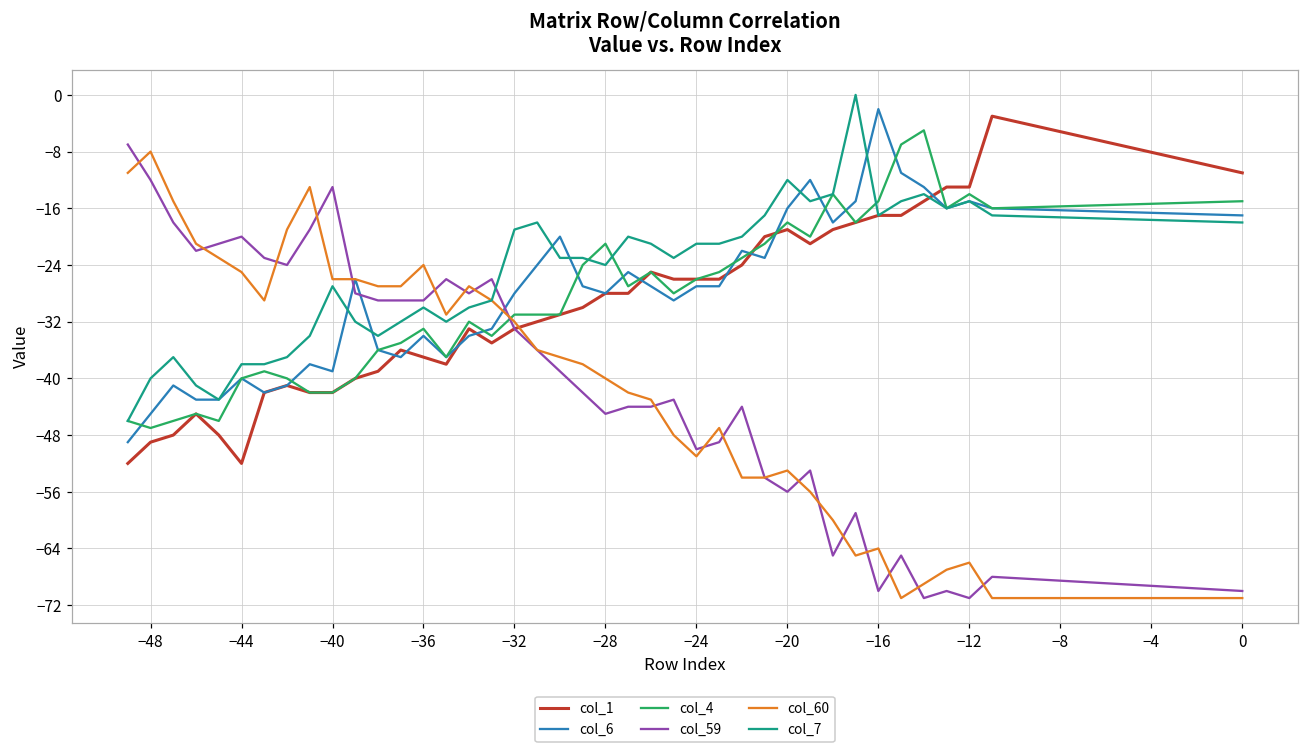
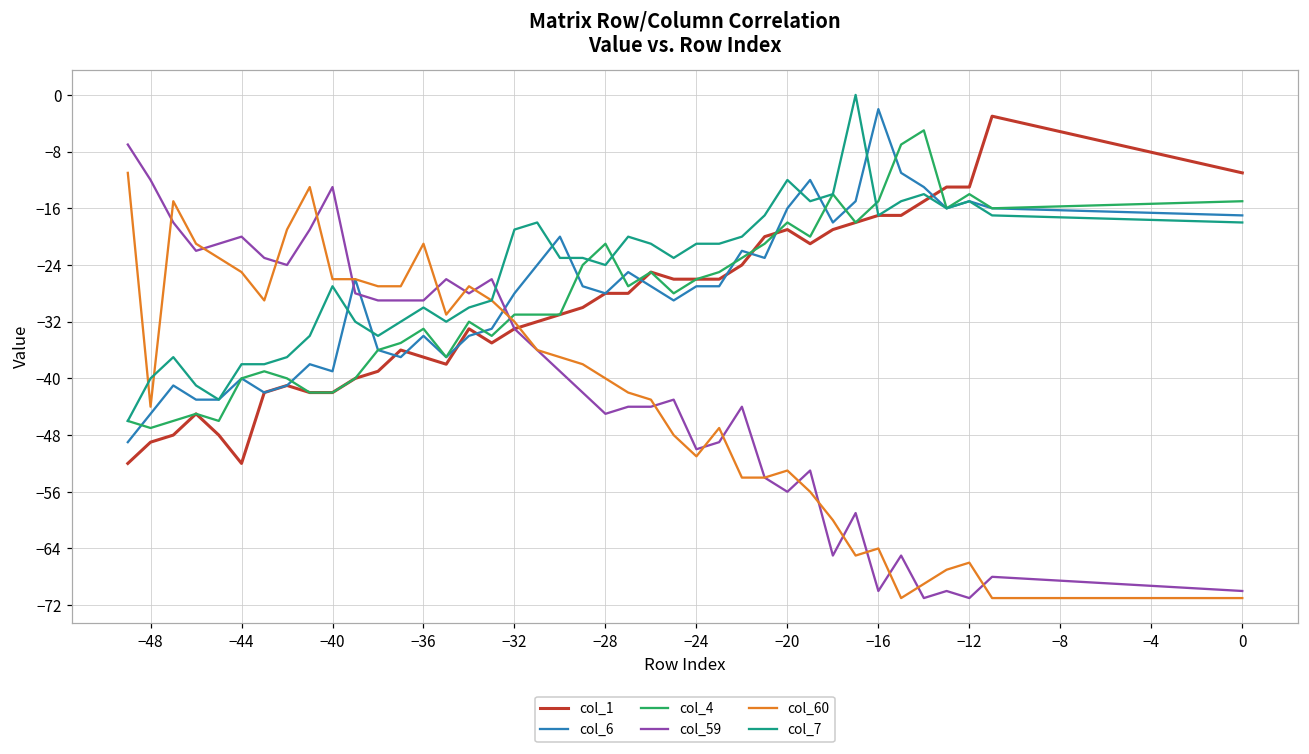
  {
    "col_1": {
      "−48": -49,
      "−44": -52,
      "−36": -37,
      "−20": -19,
      "−12": -13,
      "0": -11
    },
    "col_6": {
      "−48": -45,
      "−40": -39,
      "−36": -34,
      "−32": -28,
      "−24": -27,
      "−20": -16,
      "−16": -2,
      "0": -17
    },
    "col_59": {
      "−48": -12,
      "−44": -20,
      "−40": -13,
      "−36": -29,
      "−28": -45,
      "−24": -50,
      "−20": -56,
      "−16": -70,
      "−12": -71,
      "0": -70
    },
    "col_60": {
-     "−48": -8,
+     "−48": -44,
      "−44": -25,
      "−40": -26,
-     "−36": -24,
+     "−36": -21,
      "−32": -32,
      "−28": -40,
      "−24": -51,
      "−20": -53,
      "−16": -64,
      "−12": -66,
      "0": -71
    }
  }
